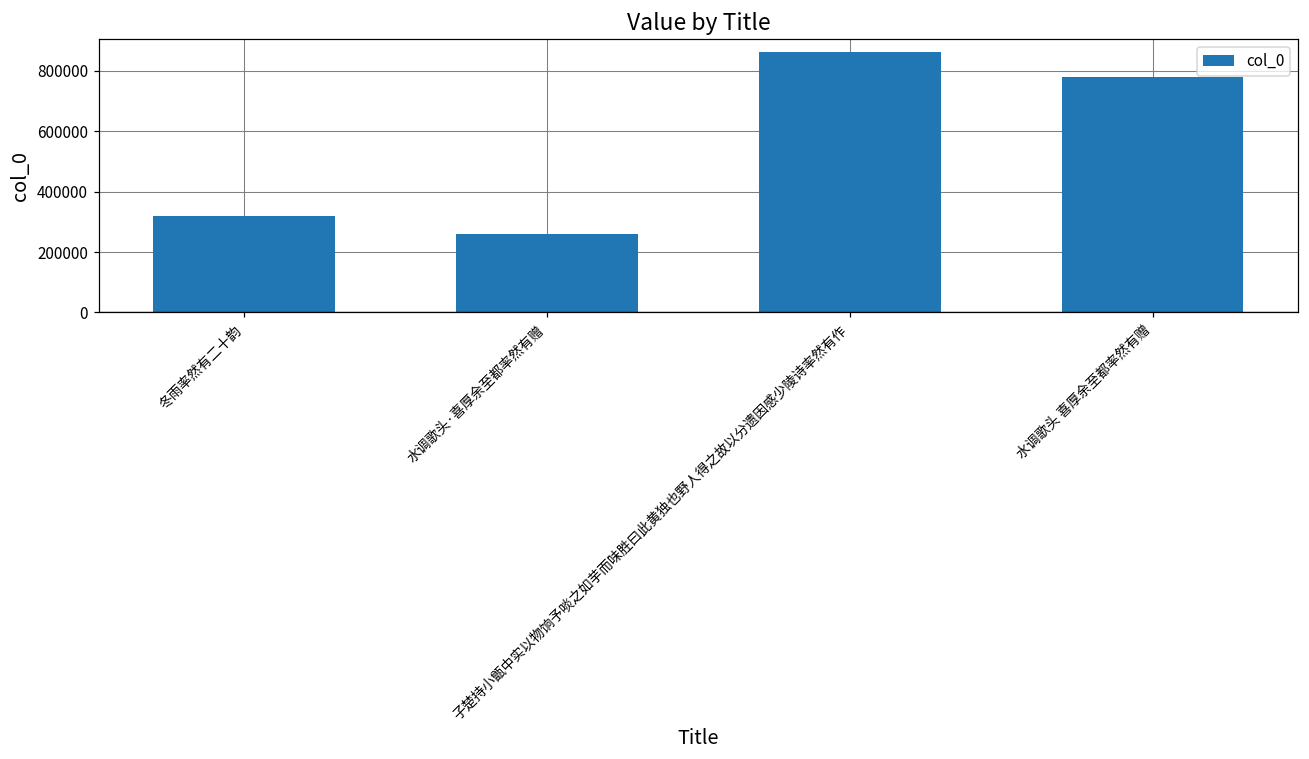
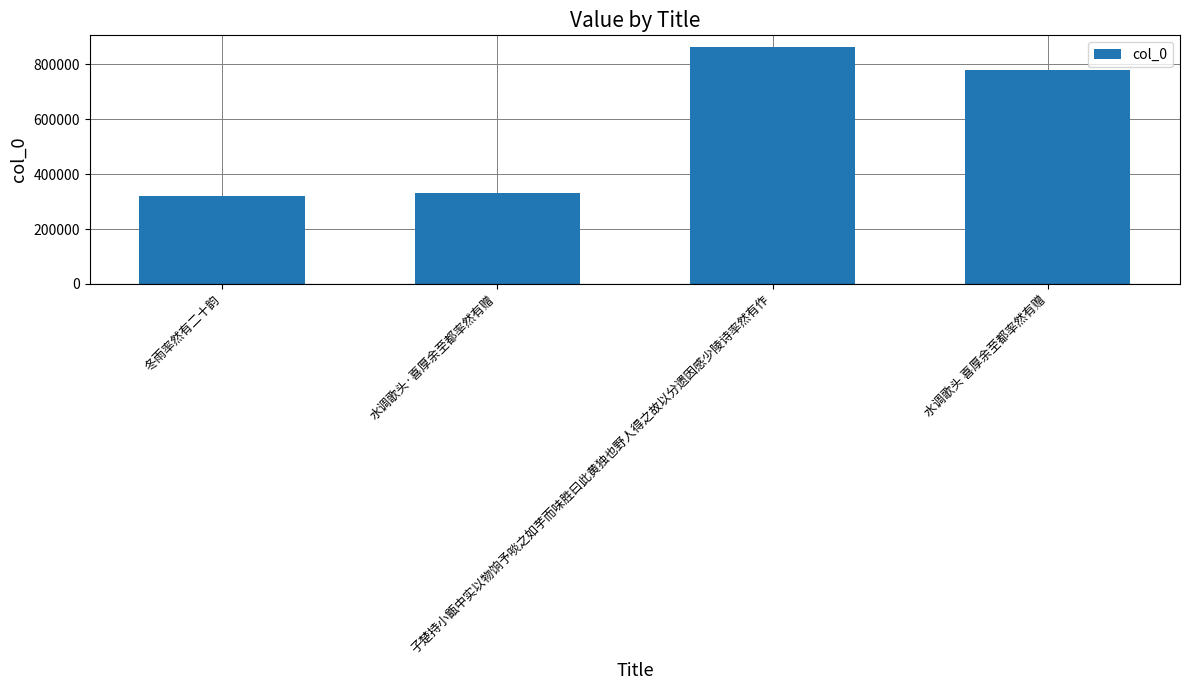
  {
    "冬雨率然有二十韵": 320000,
-   "水调歌头·喜厚余至都率然有赠": 260000,
+   "水调歌头·喜厚余至都率然有赠": 330000,
    "子楚持小甑中实以物饷予啖之如芋而味胜曰此黄独也野人得之故以分遗因感少陵诗率然有作": 860000,
    "水调歌头 喜厚余至都率然有赠": 780000
  }
